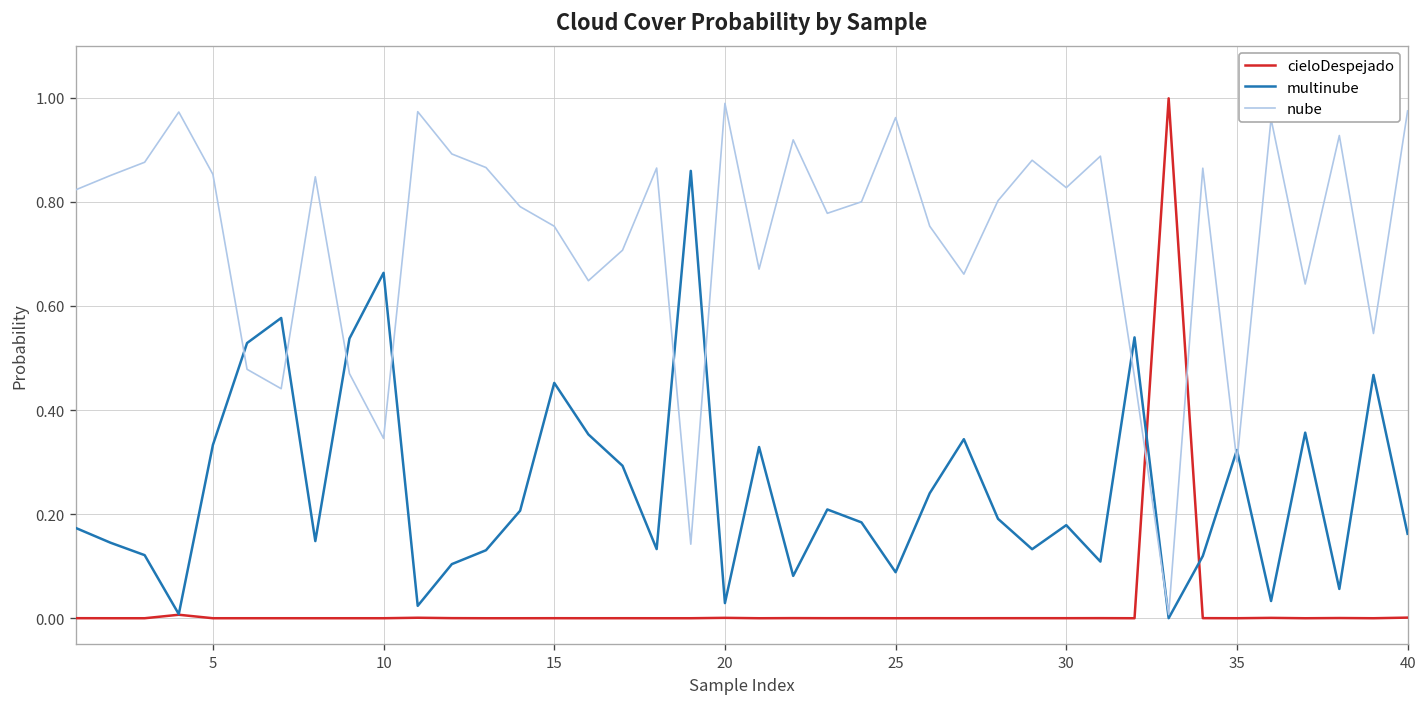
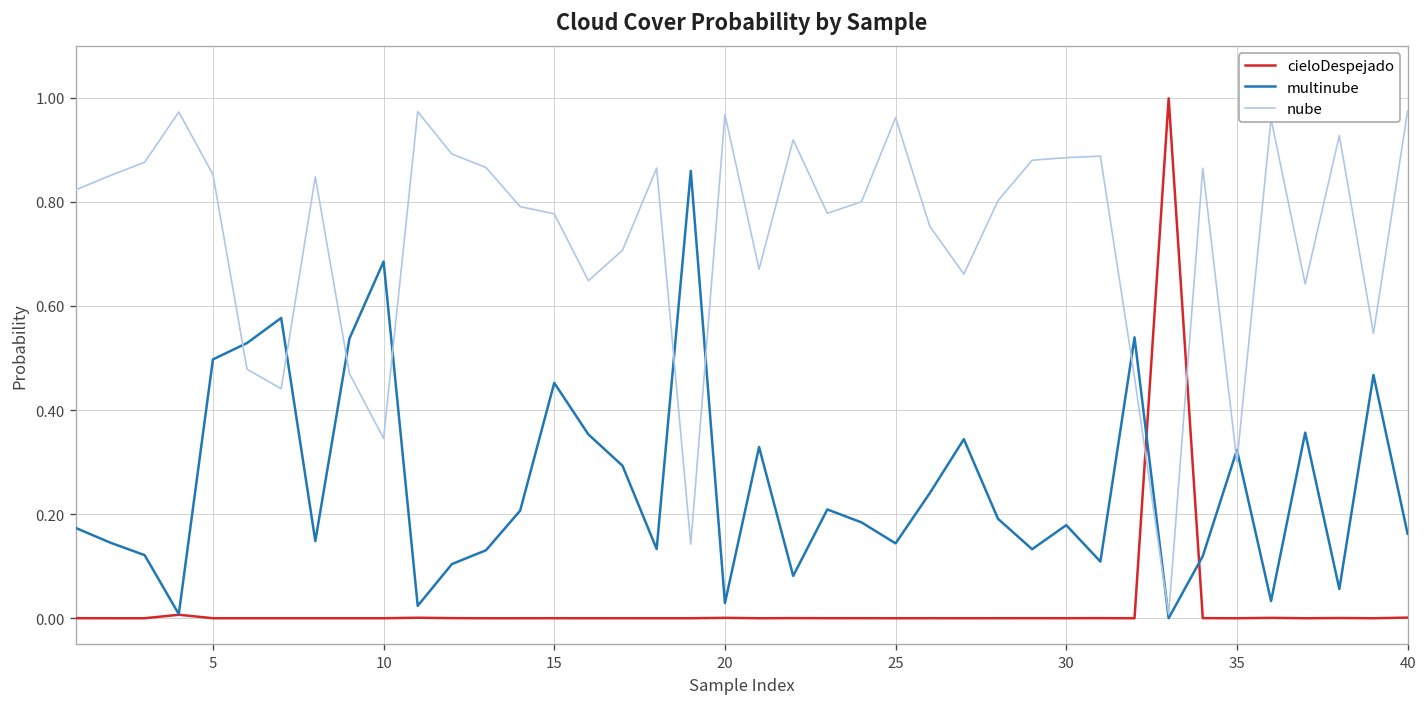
  {
    "cieloDespejado": {
      "5": 0.00,
      "10": 0.00,
      "15": 0.00,
      "20": 0.00,
      "25": 0.00,
      "30": 0.00,
      "35": 0.00,
      "40": 0.00
    },
    "multinube": {
-     "5": 0.33,
-     "10": 0.66,
+     "5": 0.50,
+     "10": 0.69,
      "15": 0.45,
      "20": 0.03,
-     "25": 0.09,
+     "25": 0.14,
      "30": 0.18,
      "35": 0.32,
      "40": 0.16
    },
    "nube": {
      "5": 0.85,
      "10": 0.35,
-     "15": 0.75,
-     "20": 0.99,
+     "15": 0.78,
+     "20": 0.97,
      "25": 0.96,
-     "30": 0.83,
+     "30": 0.88,
      "35": 0.30,
      "40": 0.97
    }
  }
